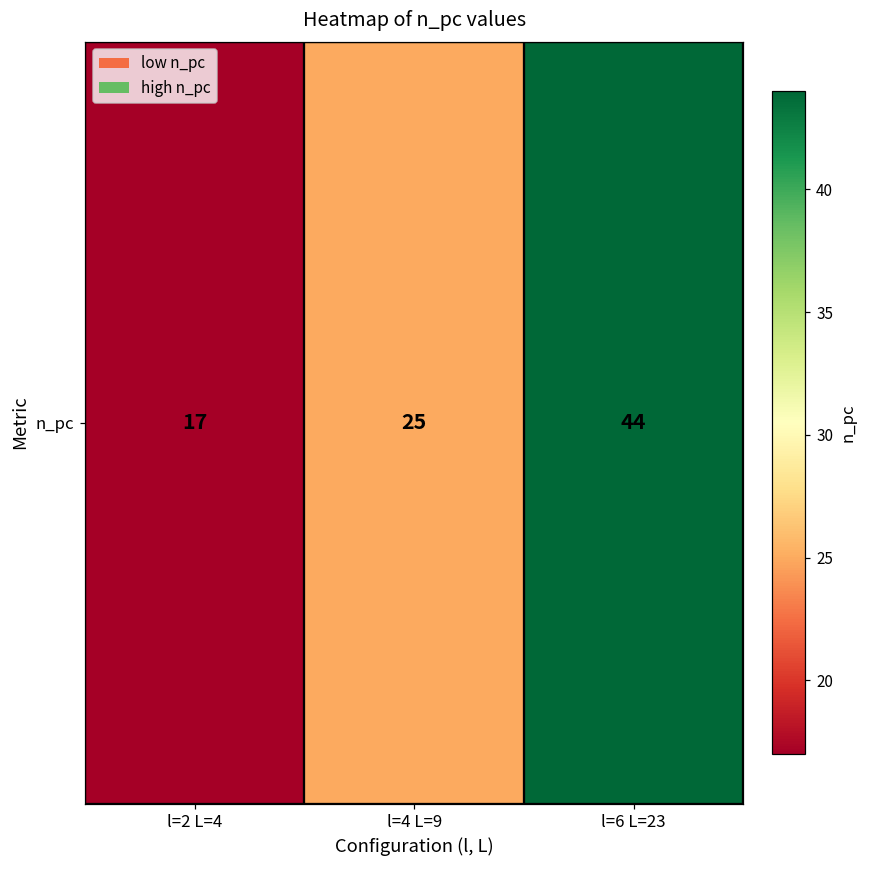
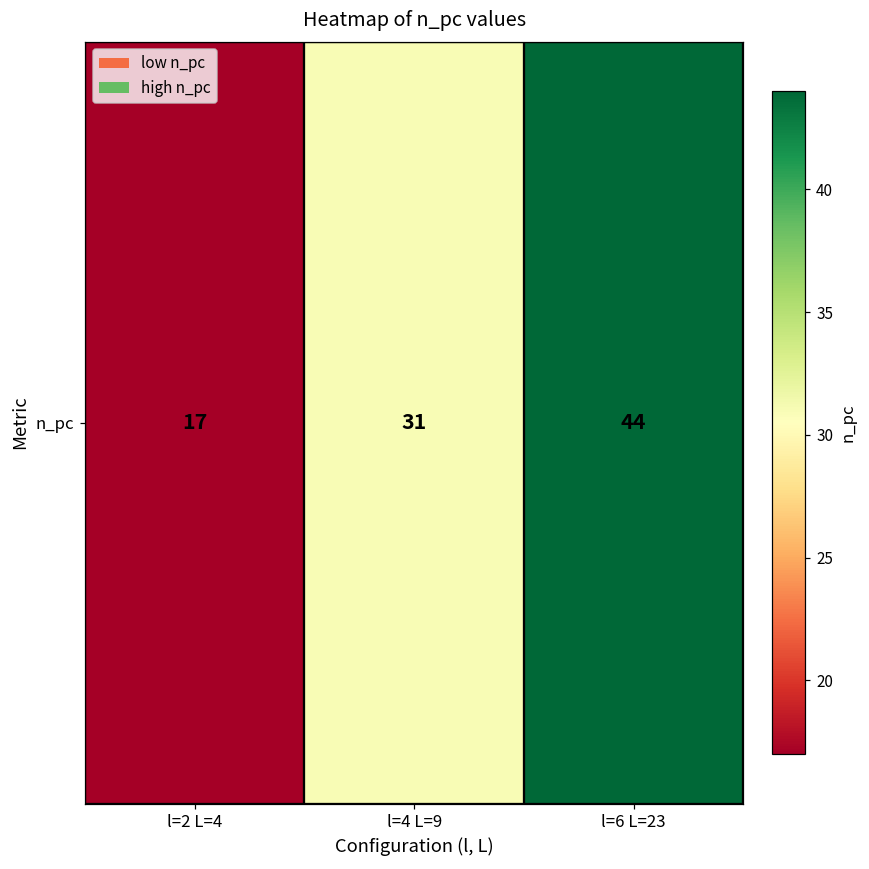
  {
    "n_pc": {
      "l=2 L=4": 17,
-     "l=4 L=9": 25,
+     "l=4 L=9": 31,
      "l=6 L=23": 44
    }
  }
